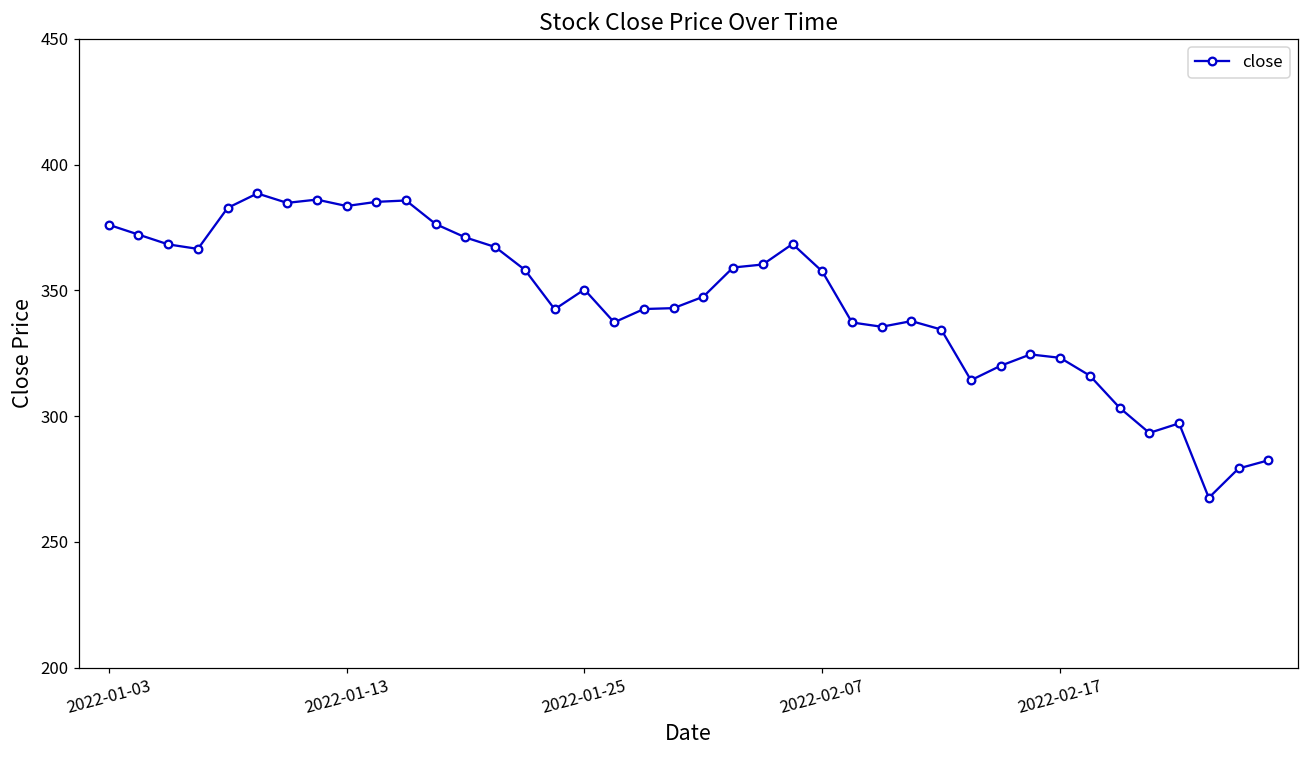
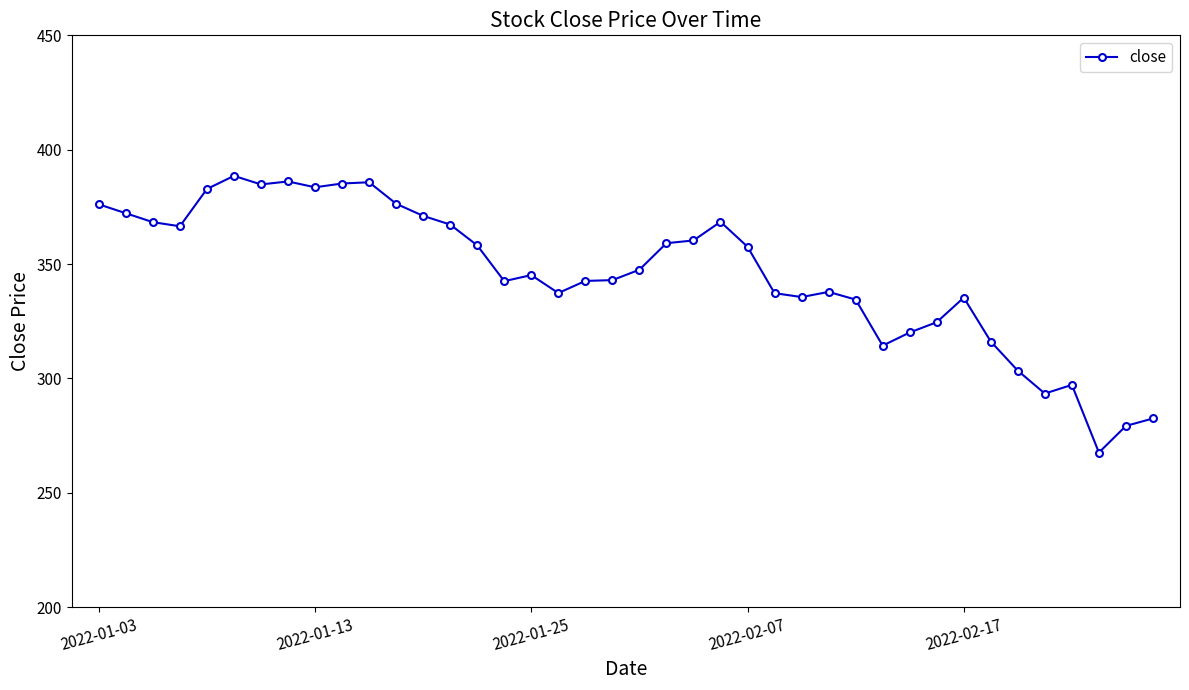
  {
    "2022-01-03": 376,
    "2022-01-13": 384,
-   "2022-01-25": 350,
+   "2022-01-25": 345,
    "2022-02-07": 358,
-   "2022-02-17": 323
+   "2022-02-17": 335
  }
